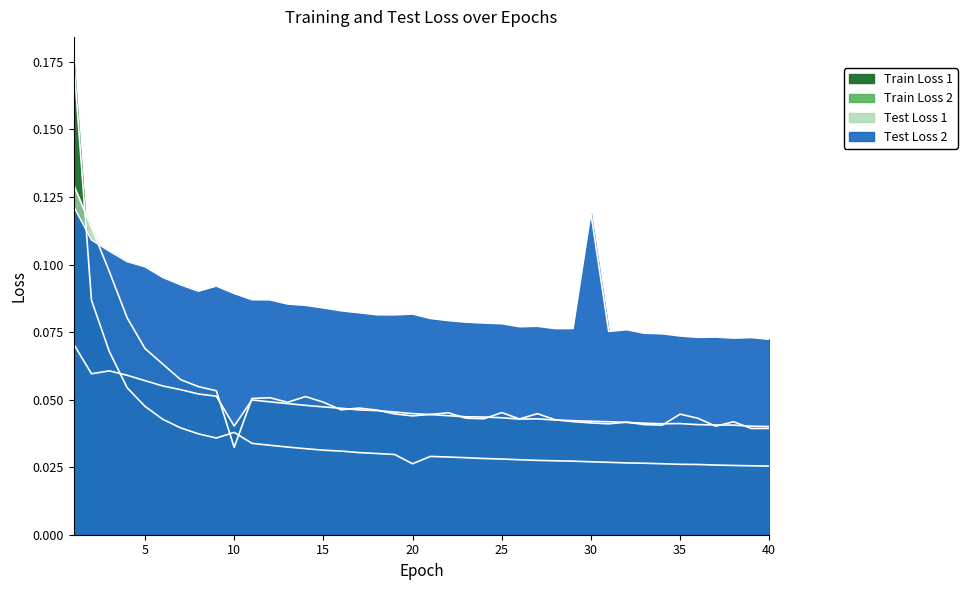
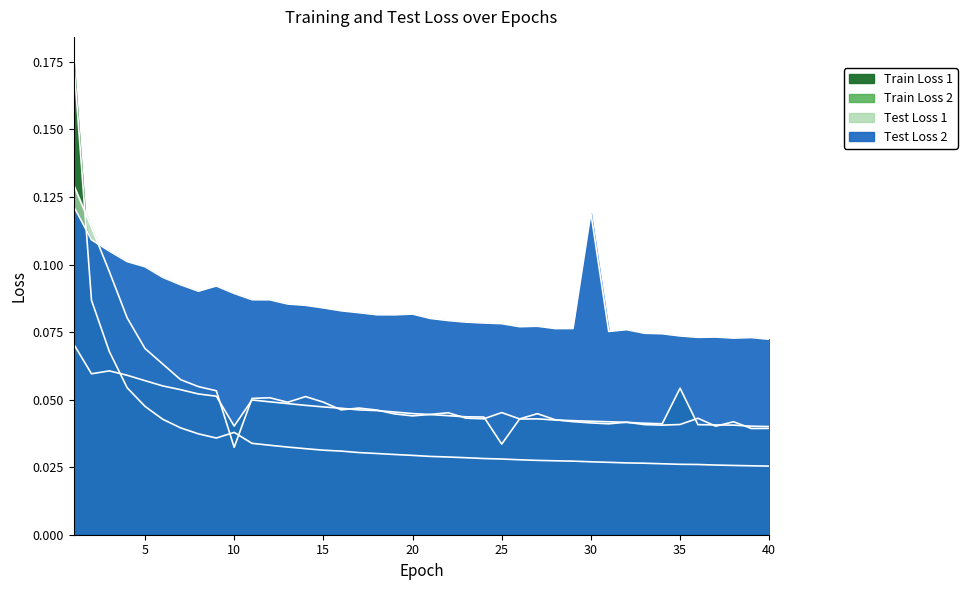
  {
    "Train Loss 1": {
      "5": 0.048,
      "10": 0.038,
      "15": 0.031,
-     "20": 0.026,
+     "20": 0.029,
      "25": 0.028,
      "30": 0.027,
      "35": 0.026,
      "40": 0.025
    },
    "Train Loss 2": {
      "5": 0.057,
      "10": 0.040,
      "15": 0.047,
-     "25": 0.043,
-     "35": 0.041
+     "25": 0.034,
+     "35": 0.054
    },
    "Test Loss 1": {
      "5": 0.069,
      "10": 0.032,
      "15": 0.049,
      "25": 0.045,
-     "35": 0.045
+     "35": 0.041
    },
    "Test Loss 2": {
      "5": 0.099,
      "10": 0.089,
      "15": 0.084,
      "20": 0.082,
      "25": 0.078,
      "30": 0.119,
      "35": 0.074,
      "40": 0.072
    }
  }
